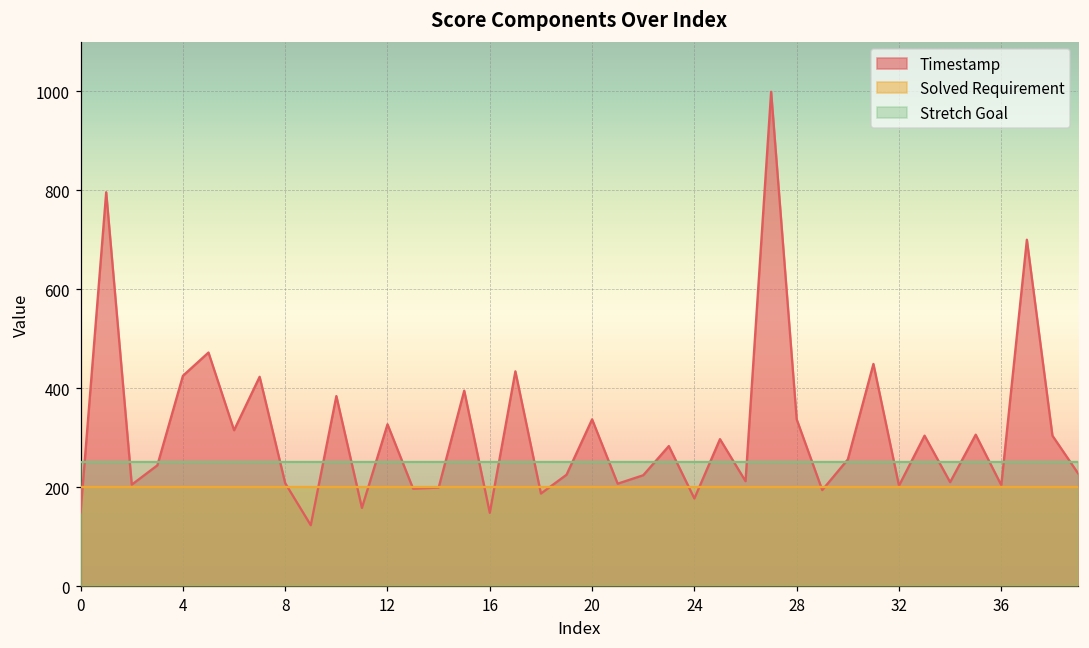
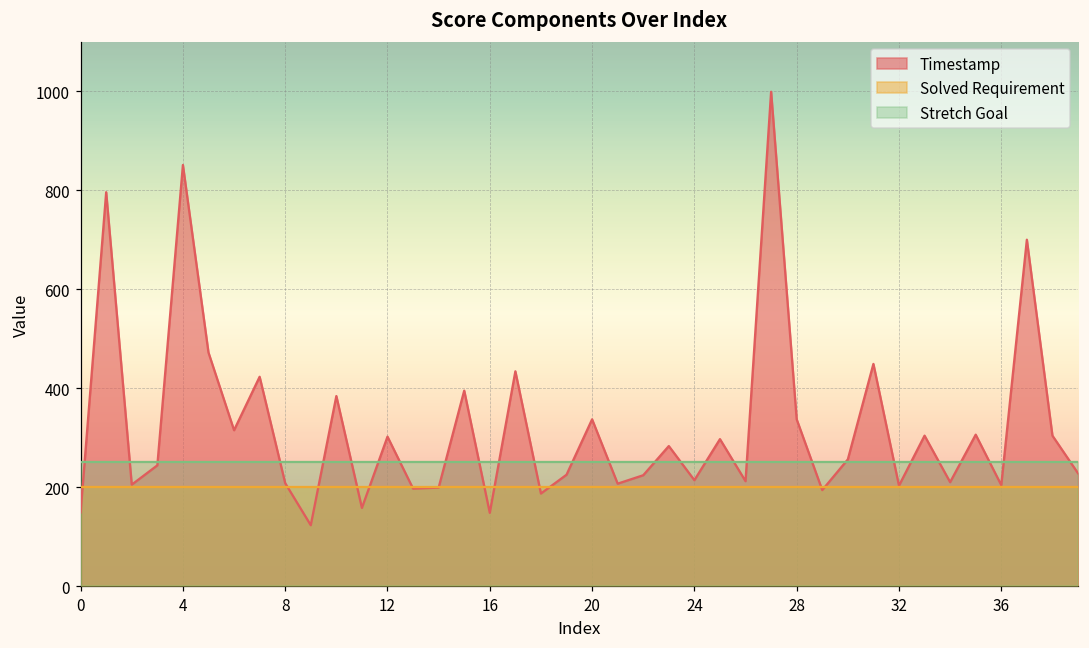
  {
    "Timestamp": {
      "0": 150,
-     "4": 430,
+     "4": 850,
      "8": 210,
-     "12": 330,
+     "12": 300,
      "16": 150,
      "20": 340,
-     "24": 180,
+     "24": 210,
      "28": 340
    },
    "Solved Requirement": {
      "0": 200,
      "4": 200,
      "8": 200,
      "12": 200,
      "16": 200,
      "20": 200,
      "24": 200,
      "28": 200
    },
    "Stretch Goal": {
      "0": 250,
      "4": 250,
      "8": 250,
      "12": 250,
      "16": 250,
      "20": 250,
      "24": 250,
      "28": 250,
      "32": 250,
      "36": 250
    }
  }
